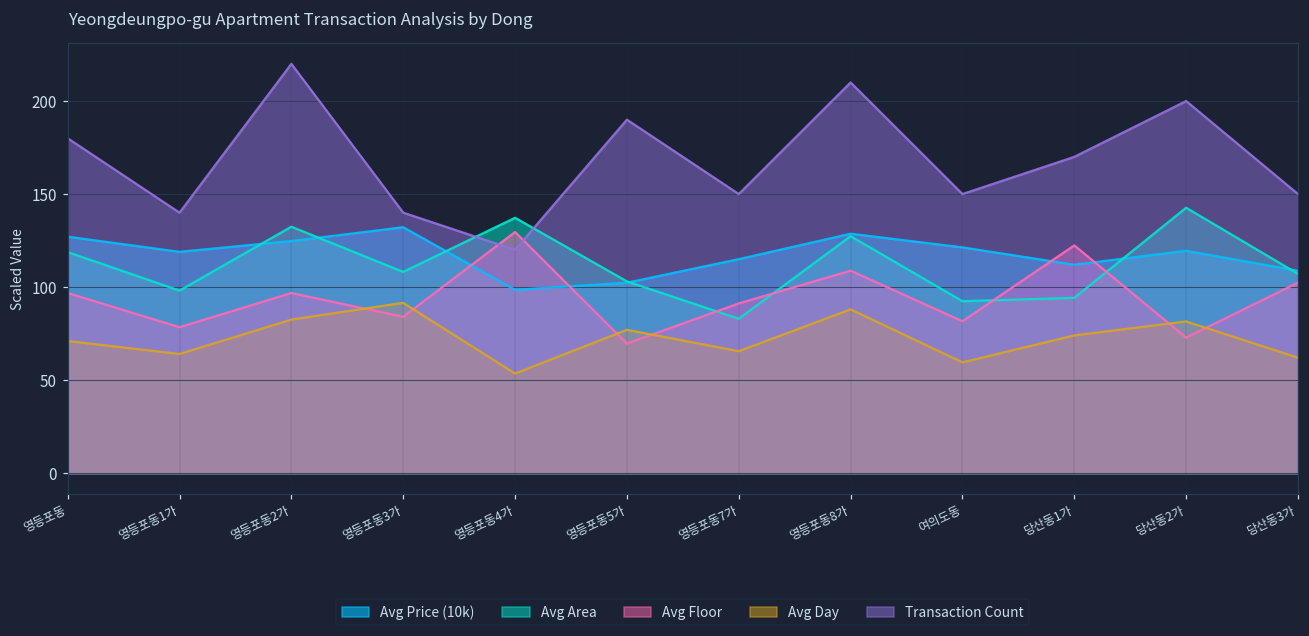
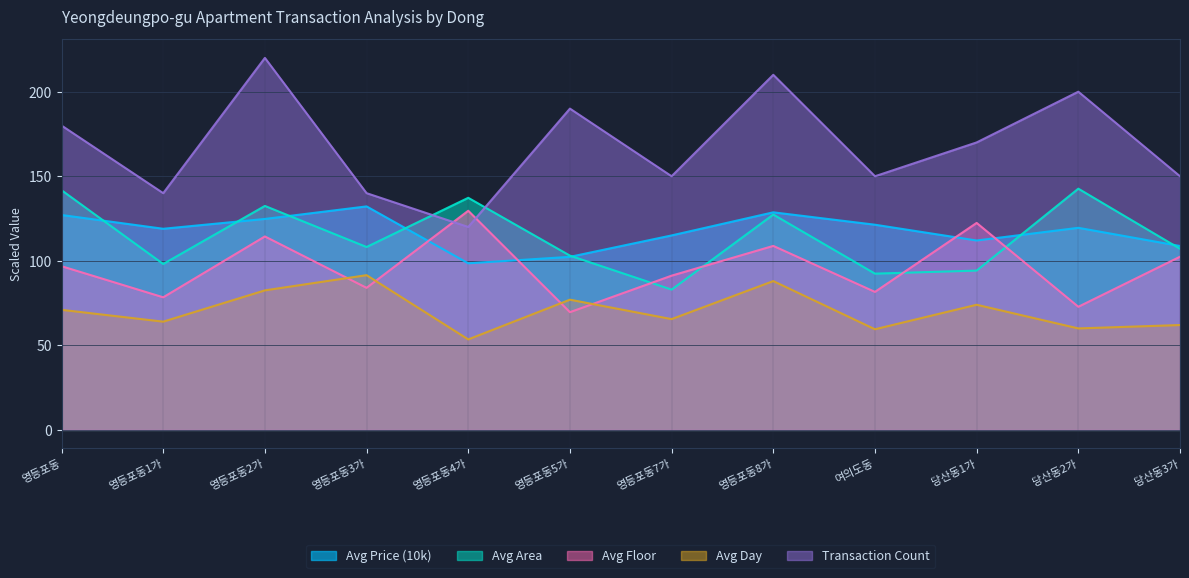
  {
    "Avg Price (10k)": {
      "영등포동": 127,
      "영등포동1가": 119,
      "영등포동2가": 125,
      "영등포동3가": 132,
      "영등포동4가": 99,
      "영등포동7가": 115,
      "여의도동": 121,
      "당산동1가": 112,
      "당산동2가": 120,
      "당산동3가": 109
    },
    "Avg Area": {
-     "영등포동": 119,
+     "영등포동": 142,
      "영등포동1가": 98,
      "영등포동2가": 132,
      "영등포동3가": 108,
      "영등포동4가": 137,
      "영등포동7가": 83,
      "여의도동": 92,
      "당산동1가": 94,
      "당산동2가": 143,
      "당산동3가": 107
    },
    "Avg Floor": {
      "영등포동": 97,
      "영등포동1가": 78,
-     "영등포동2가": 97,
+     "영등포동2가": 114,
      "영등포동3가": 84,
      "영등포동4가": 130,
      "영등포동5가": 70,
      "영등포동7가": 91,
      "영등포동8가": 109,
      "여의도동": 82,
      "당산동1가": 122,
      "당산동2가": 73,
      "당산동3가": 102
    },
    "Avg Day": {
      "영등포동": 71,
      "영등포동1가": 64,
      "영등포동2가": 83,
      "영등포동3가": 92,
      "영등포동4가": 54,
      "영등포동5가": 77,
      "영등포동7가": 66,
      "영등포동8가": 88,
      "여의도동": 60,
      "당산동1가": 74,
-     "당산동2가": 82,
+     "당산동2가": 60,
      "당산동3가": 62
    },
    "Transaction Count": {
      "영등포동": 180,
      "영등포동1가": 140,
      "영등포동2가": 220,
      "영등포동3가": 140,
      "영등포동4가": 120,
      "영등포동5가": 190,
      "영등포동7가": 150,
      "영등포동8가": 210,
      "여의도동": 150,
      "당산동1가": 170,
      "당산동2가": 200,
      "당산동3가": 150
    }
  }
